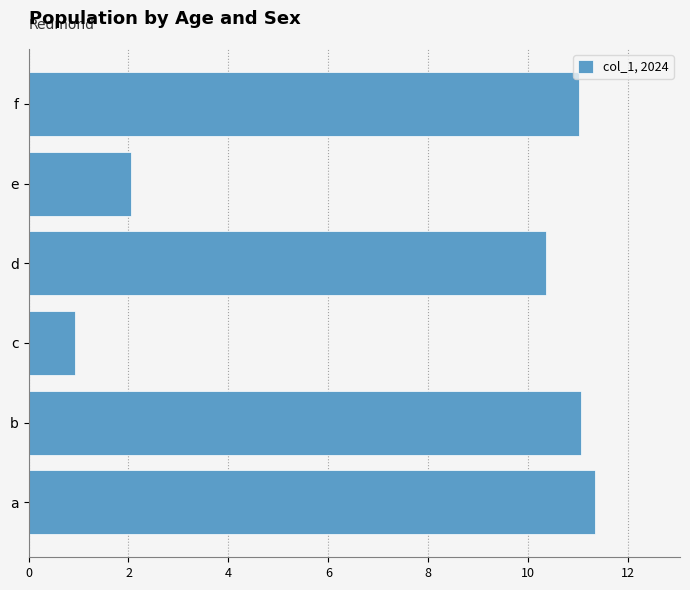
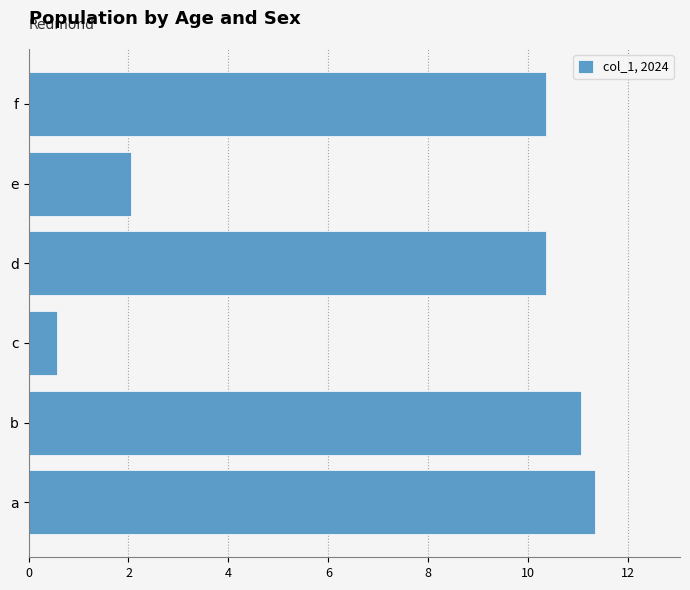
  {
-   "f": 11.0,
+   "f": 10.4,
    "e": 2.0,
    "d": 10.4,
-   "c": 0.9,
+   "c": 0.6,
    "b": 11.1,
    "a": 11.3
  }
